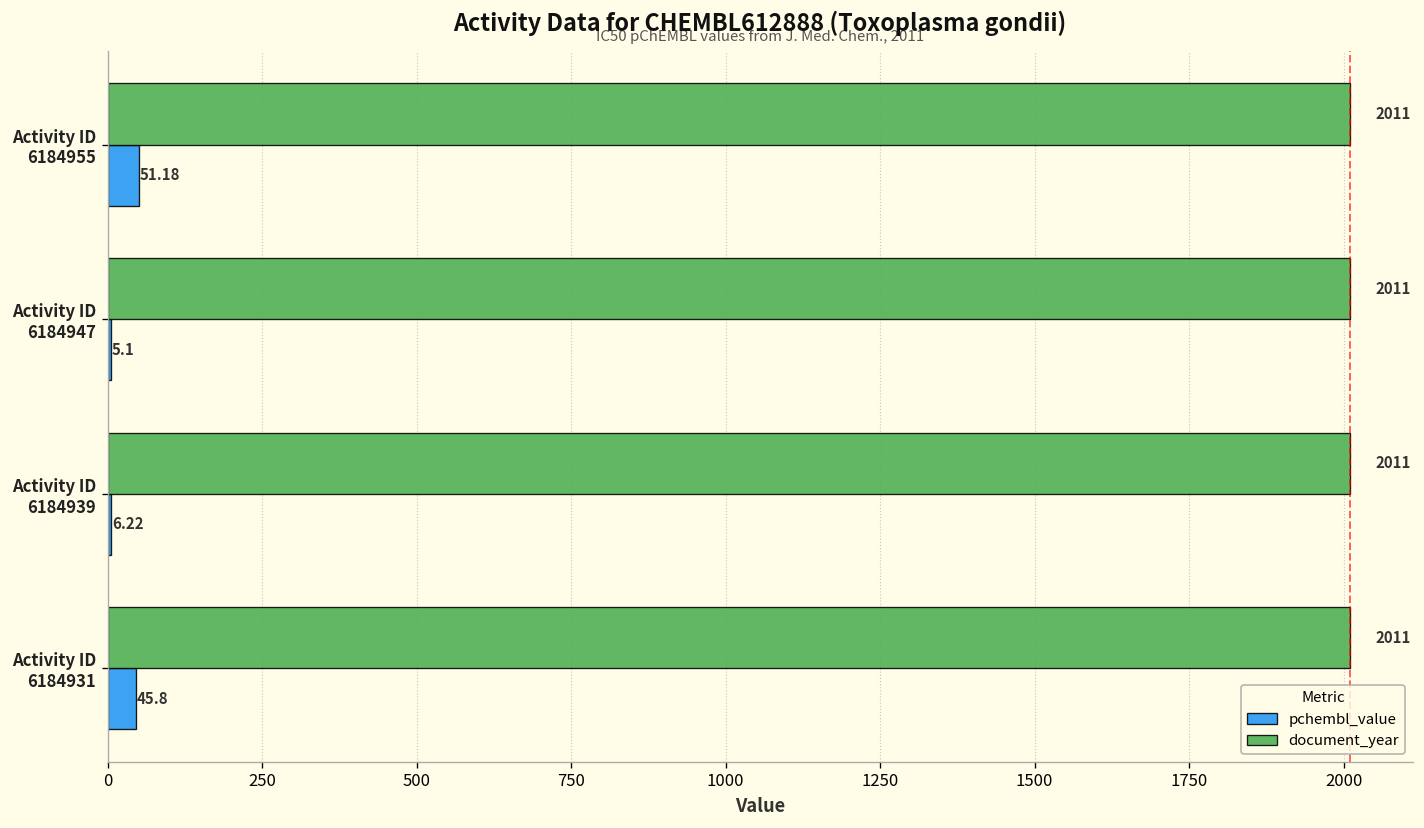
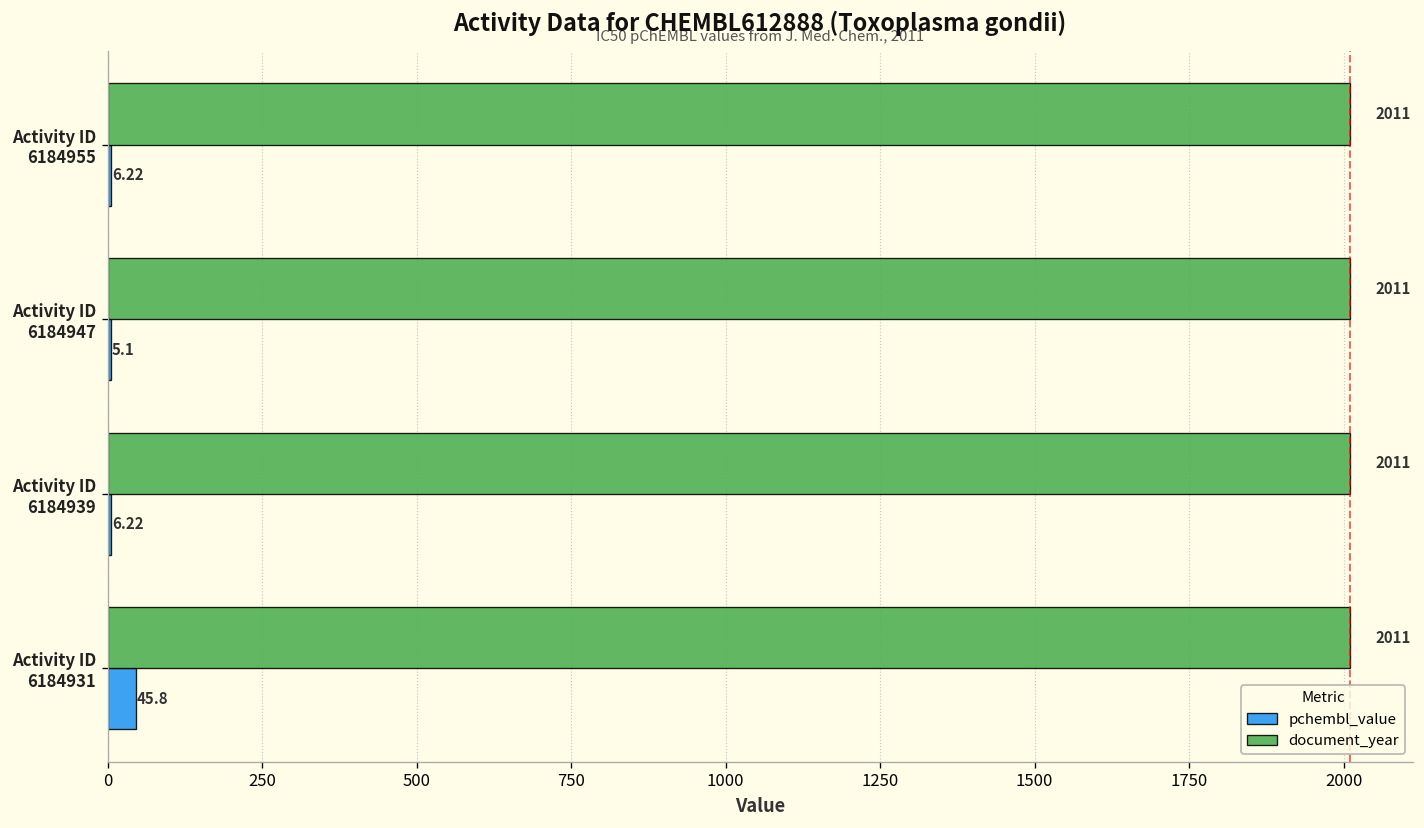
  {
    "pchembl_value": {
-     "Activity ID 6184955": 51.18,
+     "Activity ID 6184955": 6.22,
      "Activity ID 6184947": 5.1,
      "Activity ID 6184939": 6.22,
      "Activity ID 6184931": 45.8
    },
    "document_year": {
      "Activity ID 6184955": 2011,
      "Activity ID 6184947": 2011,
      "Activity ID 6184939": 2011,
      "Activity ID 6184931": 2011
    }
  }
